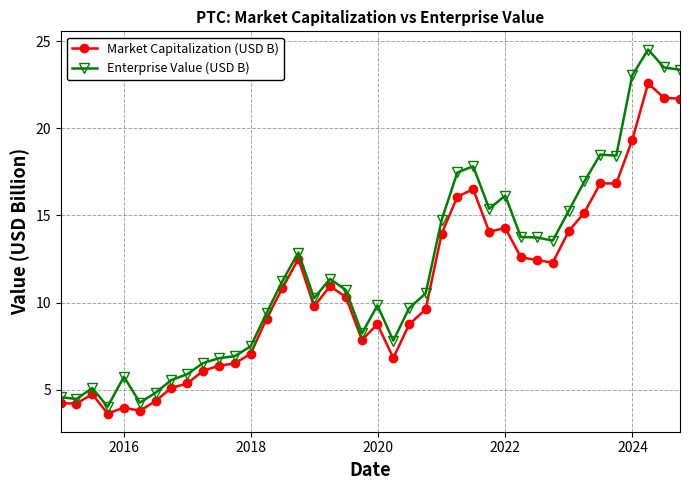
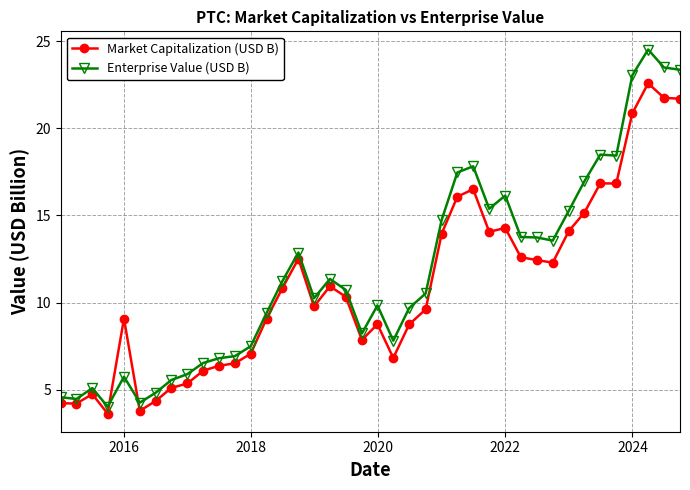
  {
    "Market Capitalization (USD B)": {
-     "2016": 4.0,
+     "2016": 9.1,
      "2022": 14.3,
-     "2024": 19.4
+     "2024": 20.9
    },
    "Enterprise Value (USD B)": {
      "2016": 5.7,
      "2022": 16.1,
      "2024": 23.0
    }
  }
